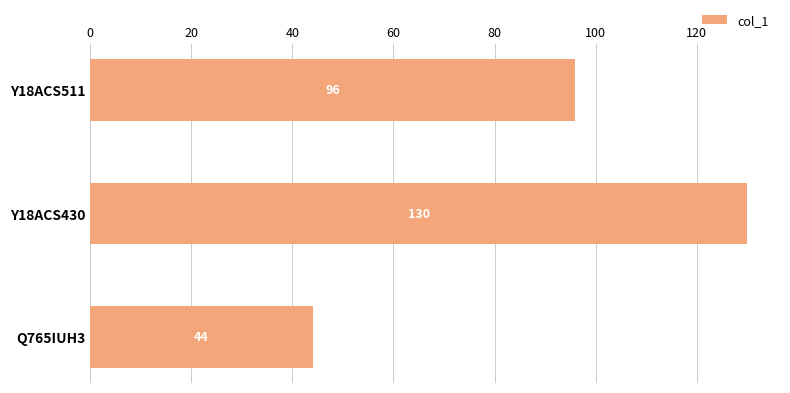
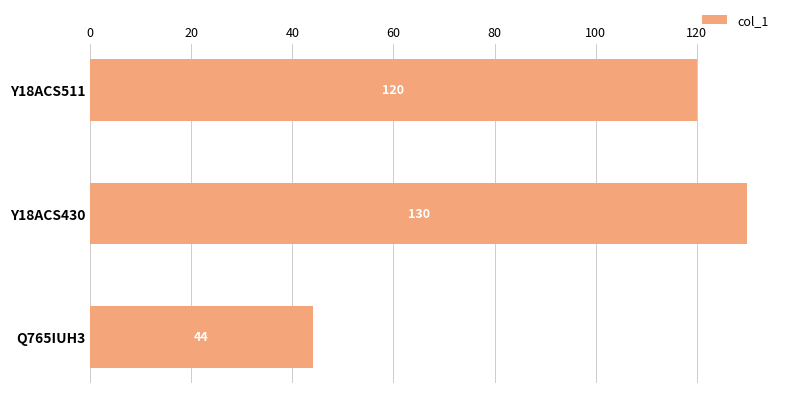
  {
-   "Y18ACS511": 96,
+   "Y18ACS511": 120,
    "Y18ACS430": 130,
    "Q765IUH3": 44
  }
